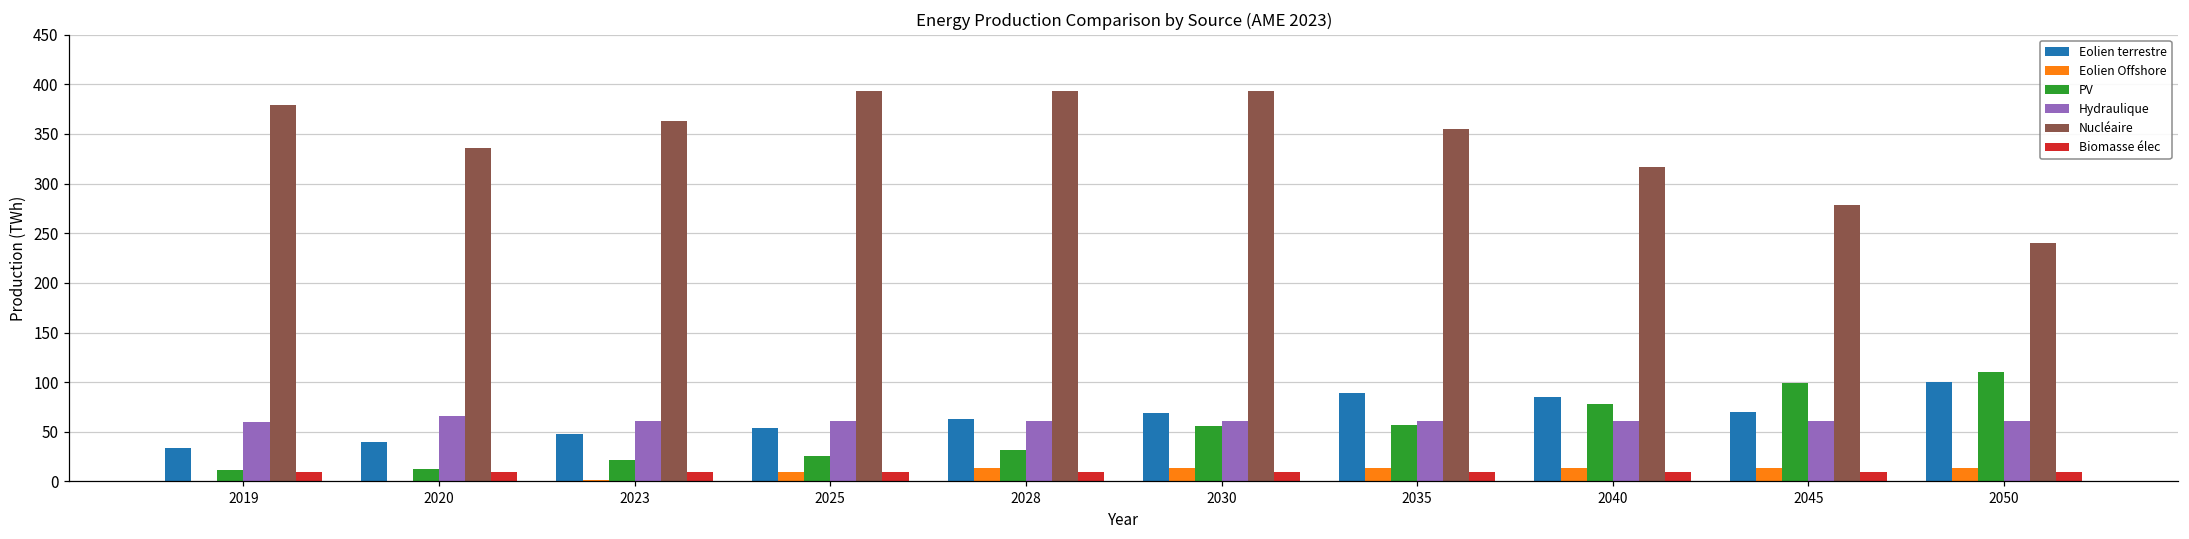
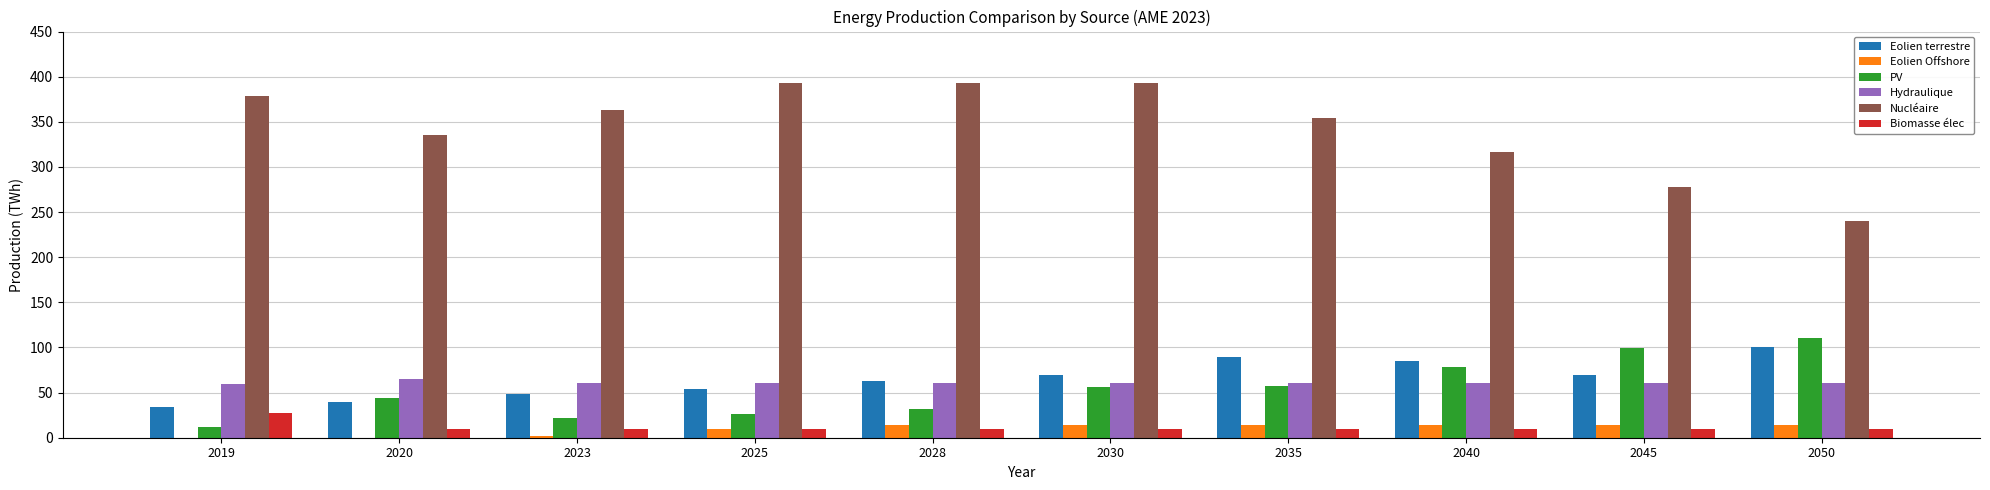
  {
    "Eolien terrestre": {
      "2019": 30,
      "2020": 40,
      "2023": 50,
      "2025": 50,
      "2028": 60,
      "2030": 70,
      "2035": 90,
      "2040": 90,
      "2045": 70,
      "2050": 100
    },
    "Eolien Offshore": {
      "2019": 0,
      "2020": 0,
      "2025": 10,
      "2028": 10,
      "2030": 10,
      "2035": 10,
      "2040": 10,
      "2045": 10,
      "2050": 10
    },
    "PV": {
      "2019": 10,
-     "2020": 10,
+     "2020": 40,
      "2023": 20,
      "2025": 30,
      "2028": 30,
      "2030": 60,
      "2035": 60,
      "2040": 80,
      "2045": 100,
      "2050": 110
    },
    "Hydraulique": {
      "2019": 60,
      "2020": 70,
      "2023": 60,
      "2025": 60,
      "2028": 60,
      "2030": 60,
      "2035": 60,
      "2040": 60,
      "2045": 60,
      "2050": 60
    },
    "Nucléaire": {
      "2019": 380,
      "2020": 340,
      "2023": 360,
      "2025": 390,
      "2028": 390,
      "2030": 390,
      "2035": 350,
      "2040": 320,
      "2045": 280,
      "2050": 240
    },
    "Biomasse élec": {
-     "2019": 10,
+     "2019": 30,
      "2020": 10,
      "2023": 10,
      "2025": 10,
      "2028": 10,
      "2030": 10,
      "2035": 10,
      "2040": 10,
      "2045": 10,
      "2050": 10
    }
  }
